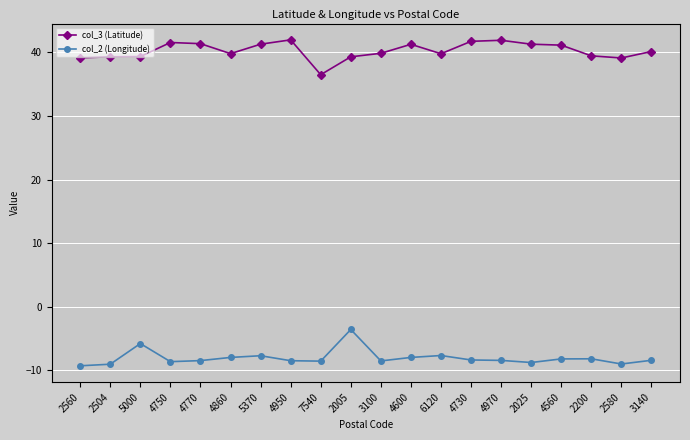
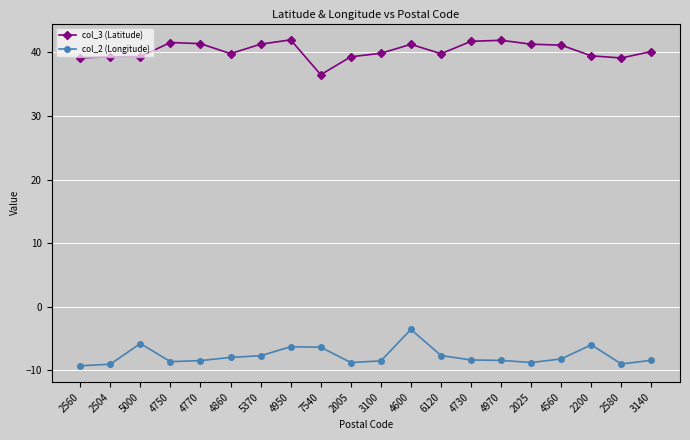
  {
    "col_3 (Latitude)": {
      "2560": 39,
      "4750": 42,
      "4770": 41,
      "4860": 40,
      "5370": 41,
      "4950": 42,
      "7540": 37,
      "2005": 39,
      "3100": 40,
      "4600": 41,
      "6120": 40,
      "4730": 42,
      "4970": 42,
      "2025": 41,
      "4560": 41,
      "2200": 39,
      "2580": 39,
      "3140": 40
    },
    "col_2 (Longitude)": {
      "2560": -9,
      "2504": -9,
      "5000": -6,
      "4750": -9,
      "4770": -8,
      "4860": -8,
      "5370": -8,
-     "4950": -9,
-     "7540": -9,
-     "2005": -4,
+     "4950": -6,
+     "7540": -6,
+     "2005": -9,
      "3100": -9,
-     "4600": -8,
+     "4600": -4,
      "6120": -8,
      "4730": -8,
      "4970": -8,
      "2025": -9,
      "4560": -8,
-     "2200": -8,
+     "2200": -6,
      "2580": -9,
      "3140": -8
    }
  }
